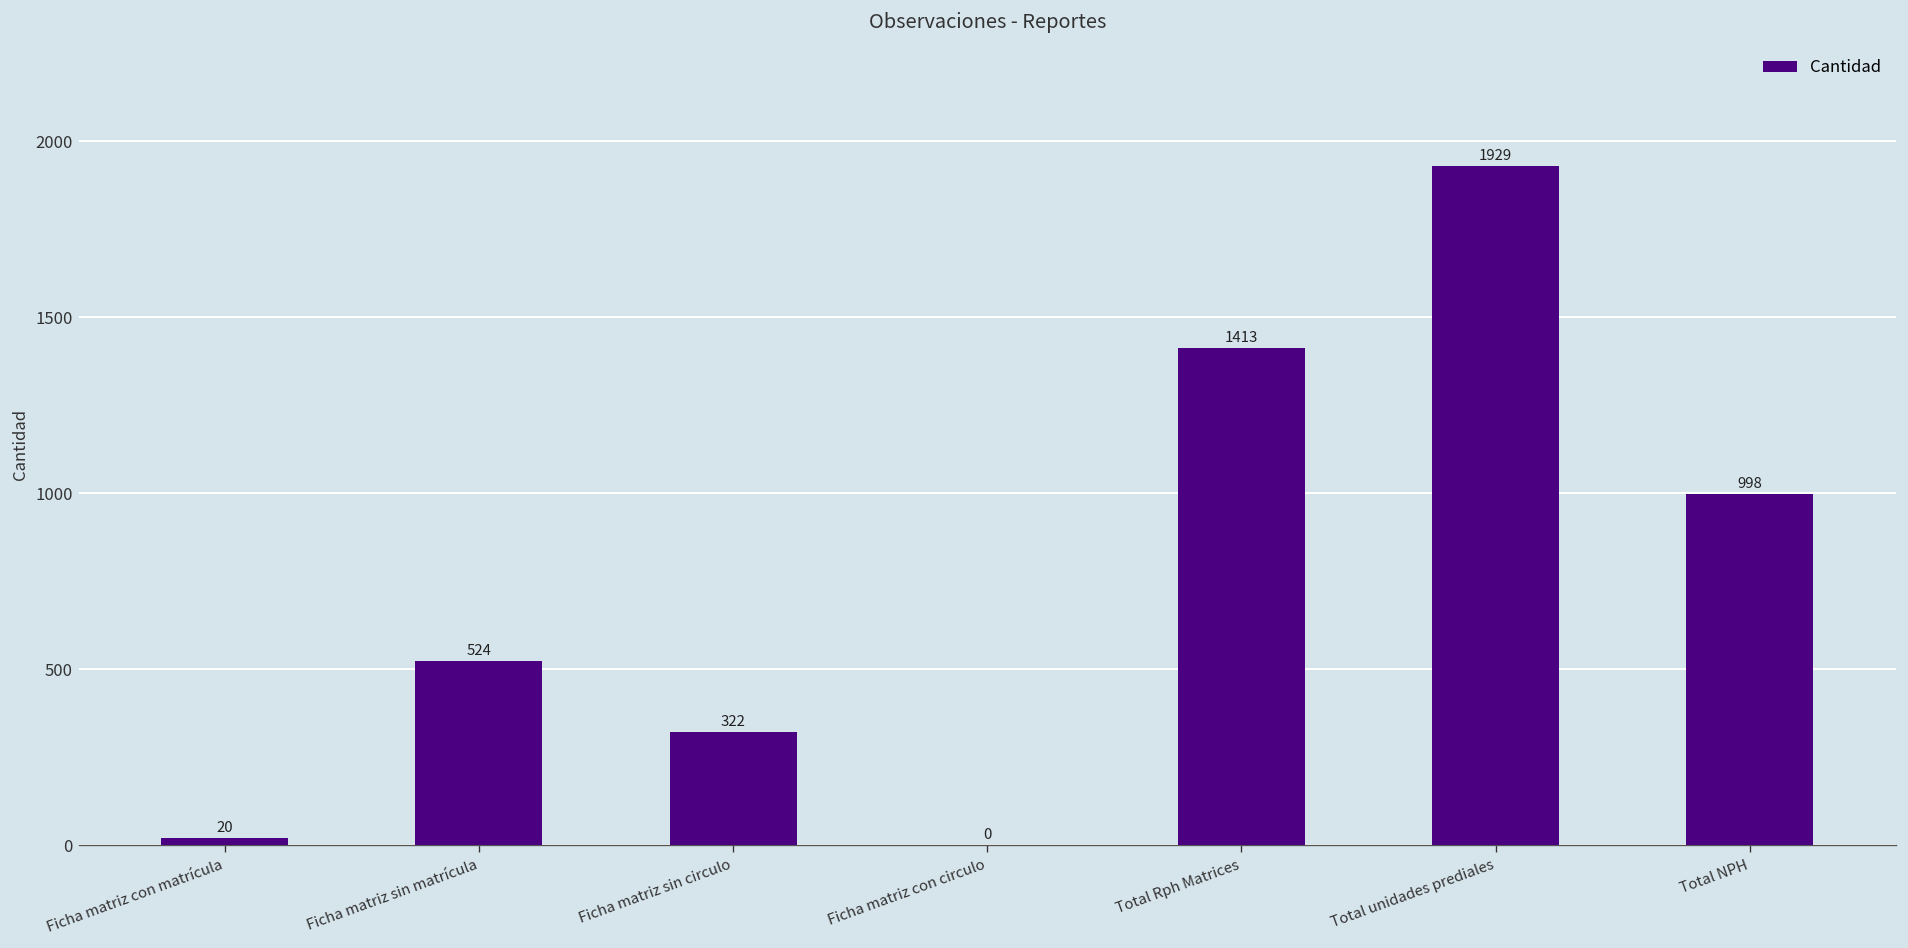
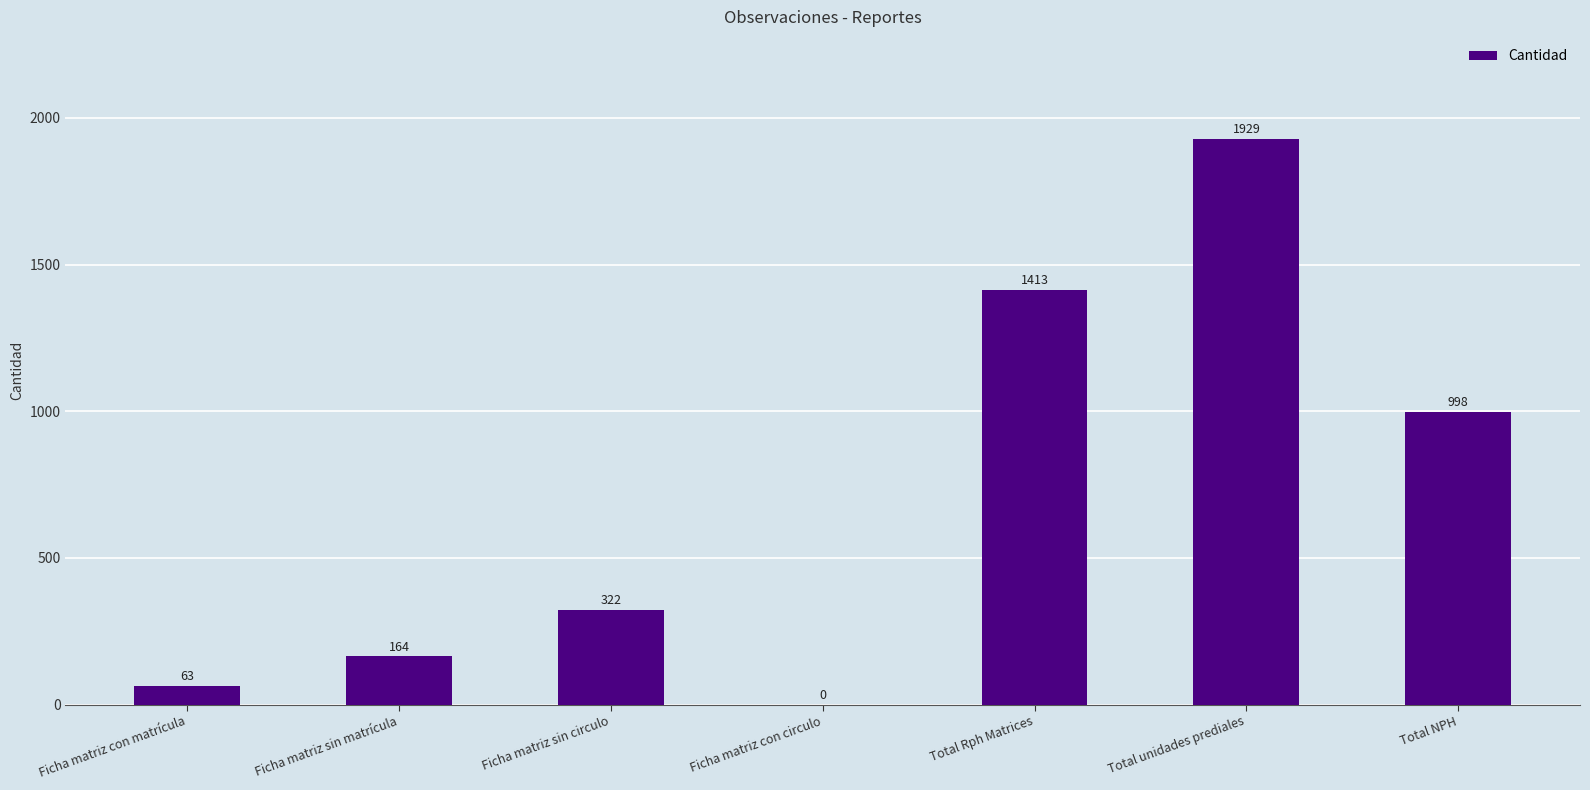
  {
-   "Ficha matriz con matrícula": 20,
-   "Ficha matriz sin matrícula": 524,
+   "Ficha matriz con matrícula": 63,
+   "Ficha matriz sin matrícula": 164,
    "Ficha matriz sin circulo": 322,
    "Ficha matriz con circulo": 0,
    "Total Rph Matrices": 1413,
    "Total unidades prediales": 1929,
    "Total NPH": 998
  }
